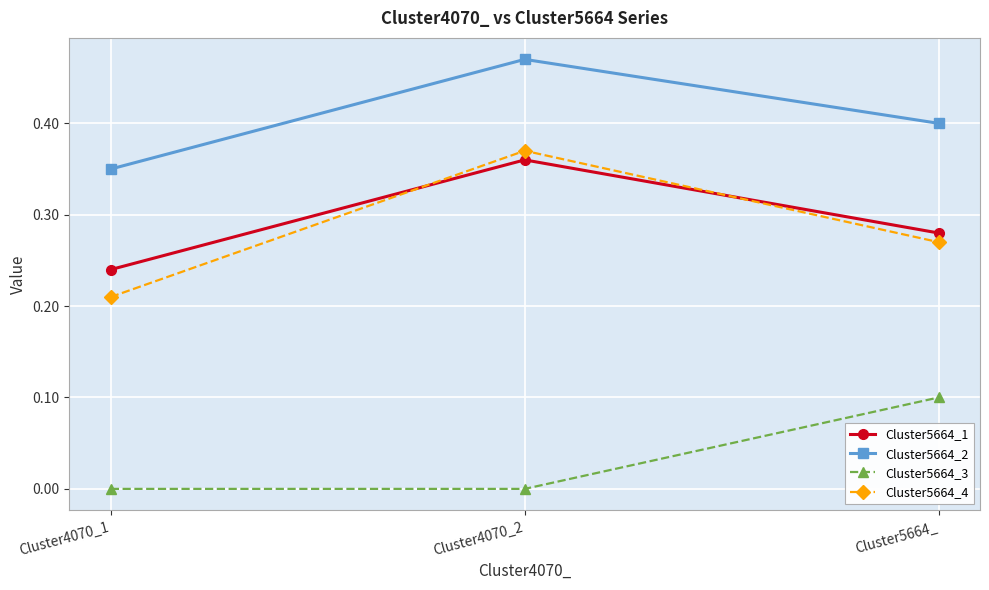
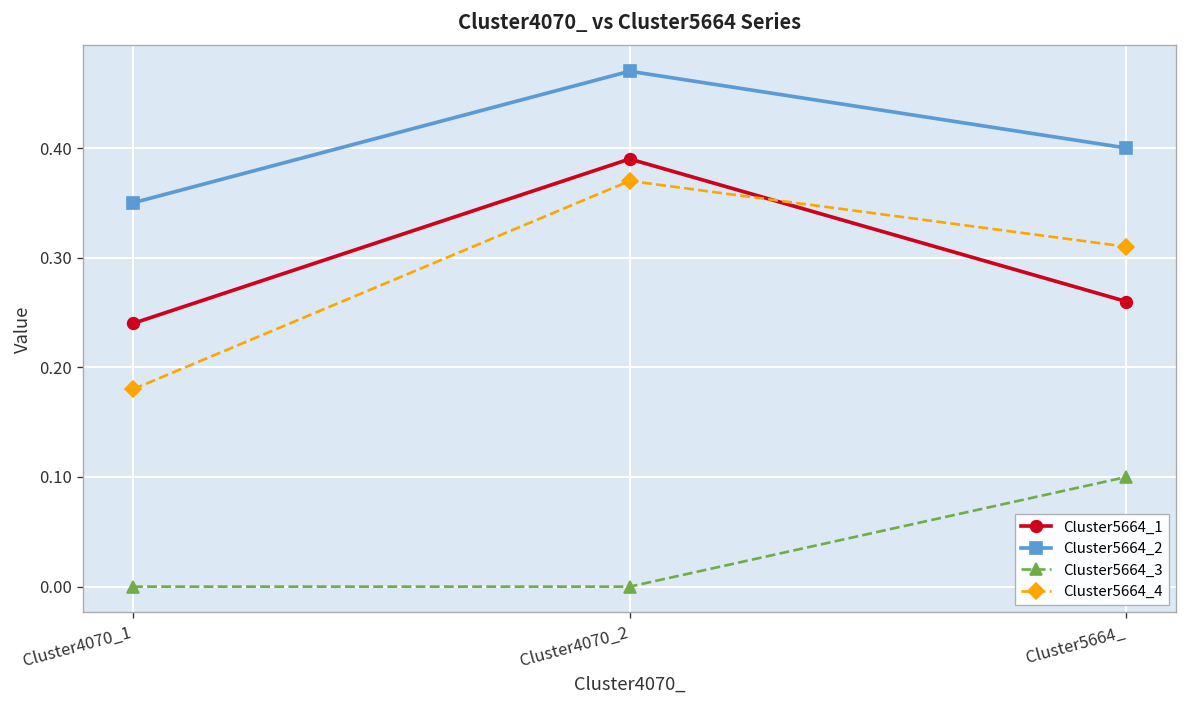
  {
    "Cluster5664_1": {
      "Cluster4070_1": 0.24,
-     "Cluster4070_2": 0.36,
-     "Cluster5664_": 0.28
+     "Cluster4070_2": 0.39,
+     "Cluster5664_": 0.26
    },
    "Cluster5664_2": {
      "Cluster4070_1": 0.35,
      "Cluster4070_2": 0.47,
      "Cluster5664_": 0.40
    },
    "Cluster5664_3": {
      "Cluster4070_1": 0.00,
      "Cluster4070_2": 0.00,
      "Cluster5664_": 0.10
    },
    "Cluster5664_4": {
-     "Cluster4070_1": 0.21,
+     "Cluster4070_1": 0.18,
      "Cluster4070_2": 0.37,
-     "Cluster5664_": 0.27
+     "Cluster5664_": 0.31
    }
  }
